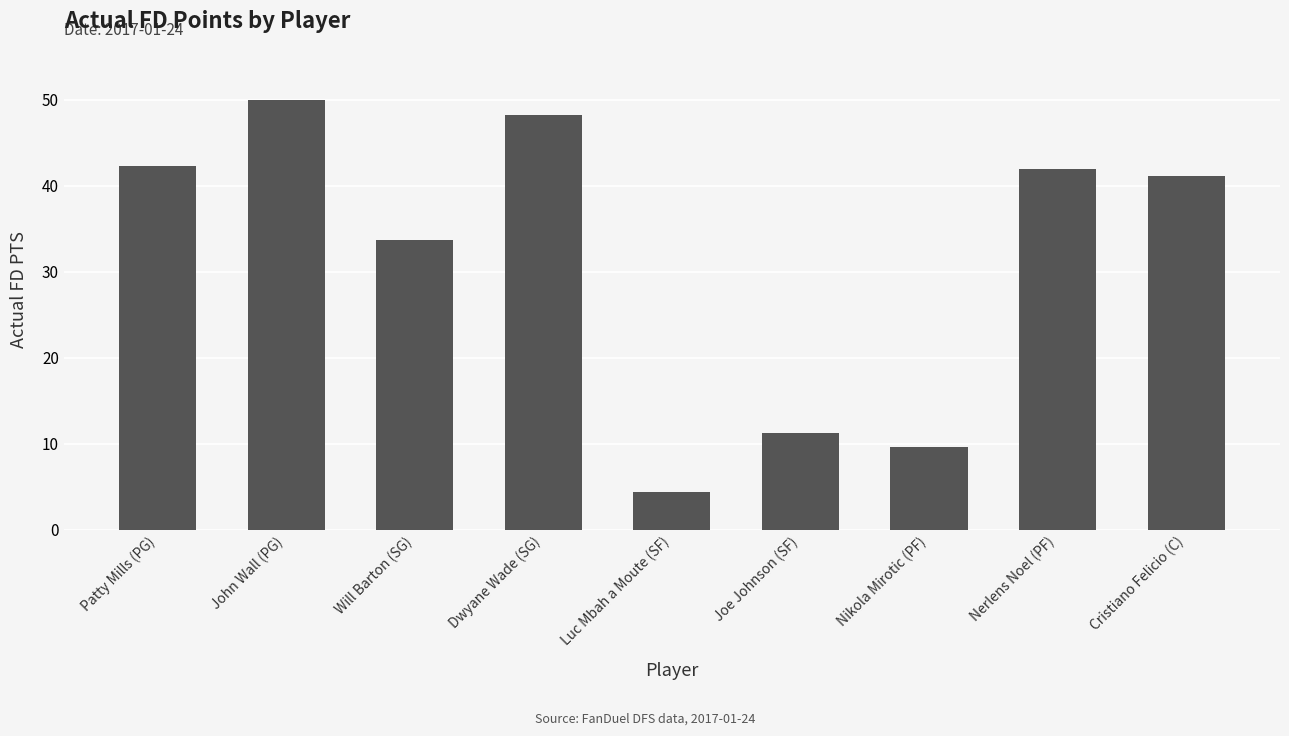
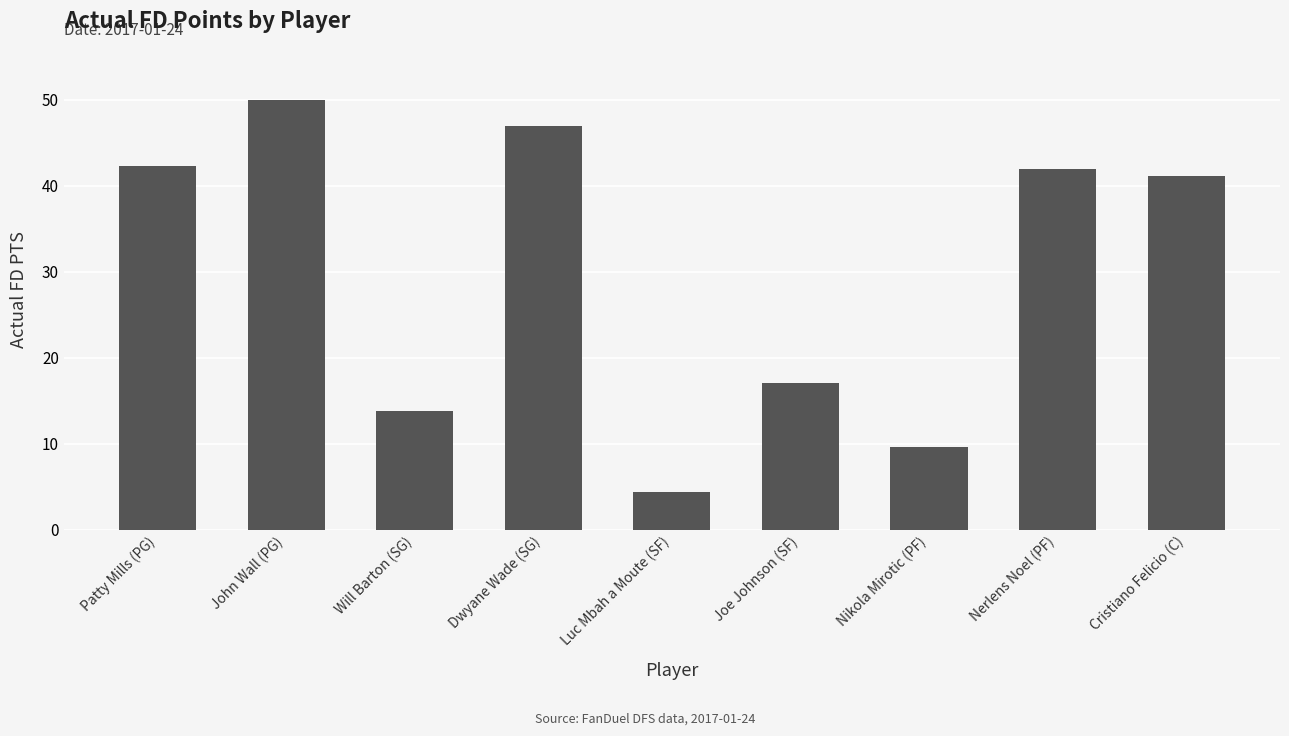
  {
    "Patty Mills (PG)": 42,
    "John Wall (PG)": 50,
-   "Will Barton (SG)": 34,
-   "Dwyane Wade (SG)": 48,
+   "Will Barton (SG)": 14,
+   "Dwyane Wade (SG)": 47,
    "Luc Mbah a Moute (SF)": 4,
-   "Joe Johnson (SF)": 11,
+   "Joe Johnson (SF)": 17,
    "Nikola Mirotic (PF)": 10,
    "Nerlens Noel (PF)": 42,
    "Cristiano Felicio (C)": 41
  }
